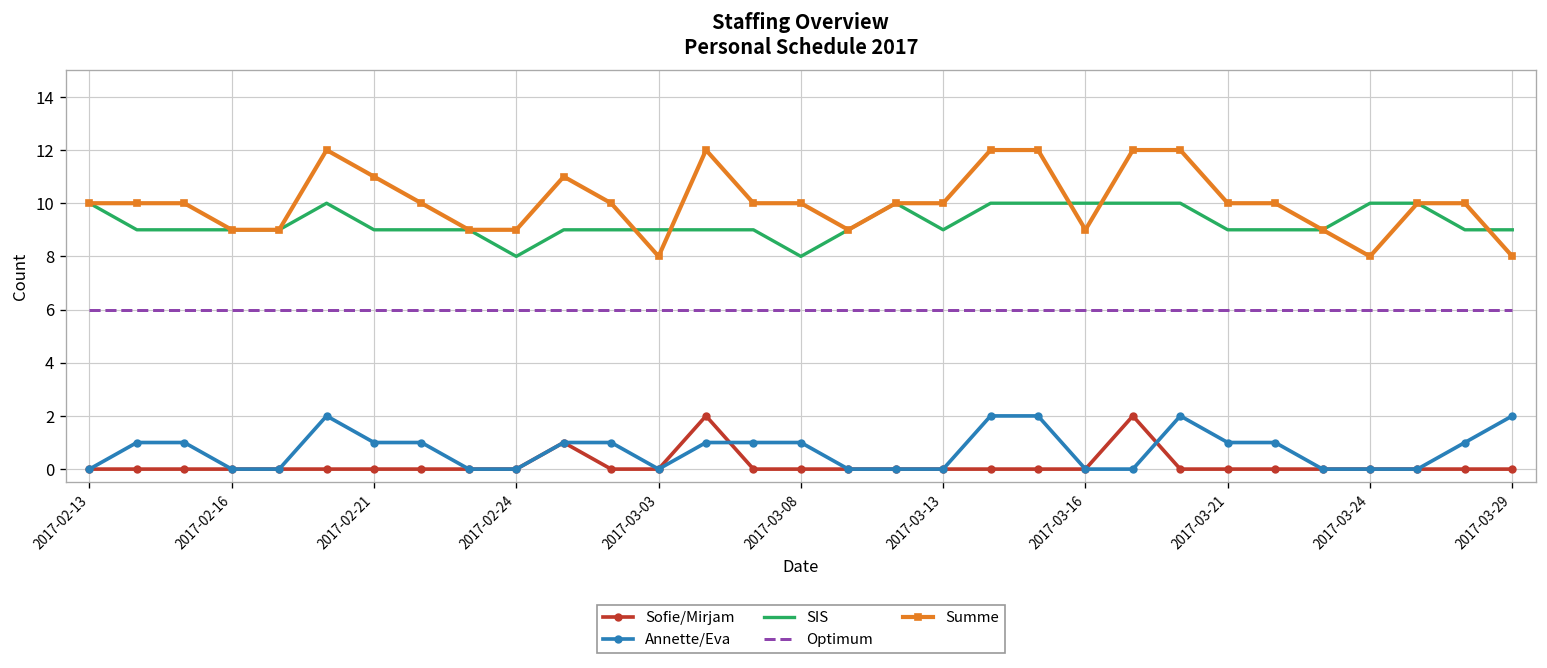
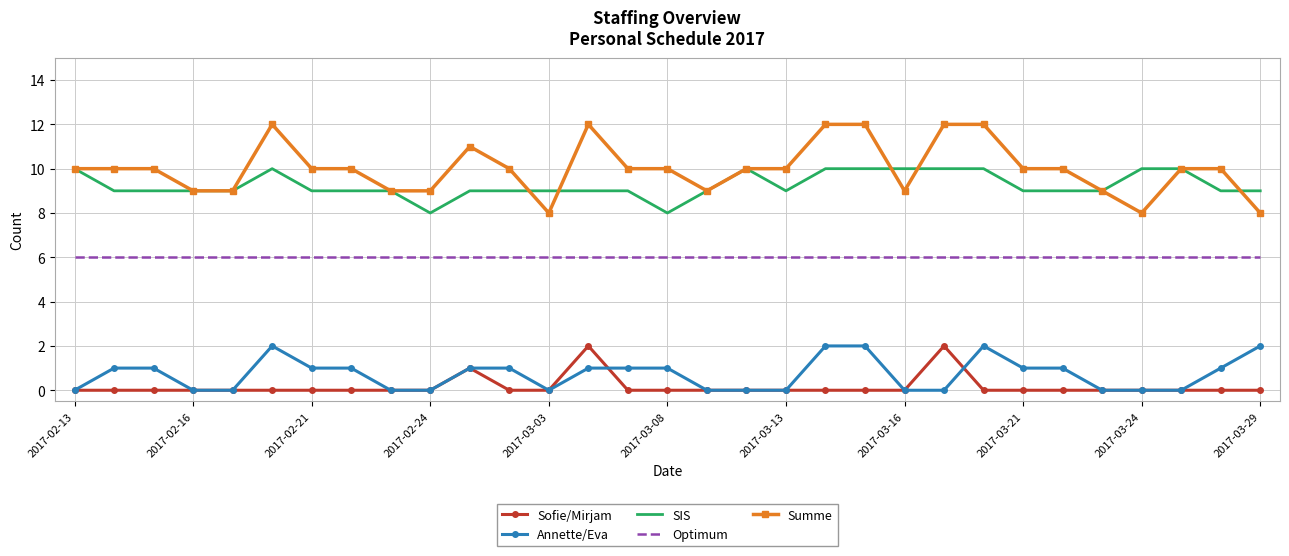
  {
    "Sofie/Mirjam": {
      "2017-02-21": 0,
      "2017-03-08": 0,
      "2017-03-21": 0,
      "2017-03-29": 0
    },
    "Annette/Eva": {
      "2017-02-21": 1,
      "2017-03-08": 1,
      "2017-03-21": 1,
      "2017-03-29": 2
    },
    "SIS": {
      "2017-02-21": 9,
      "2017-02-24": 8,
      "2017-03-03": 9,
      "2017-03-08": 8,
      "2017-03-13": 9,
      "2017-03-16": 10,
      "2017-03-21": 9,
      "2017-03-24": 10,
      "2017-03-29": 9
    },
    "Optimum": {
      "2017-02-13": 6,
      "2017-02-16": 6,
      "2017-02-21": 6,
      "2017-02-24": 6,
      "2017-03-03": 6,
      "2017-03-08": 6,
      "2017-03-13": 6,
      "2017-03-16": 6,
      "2017-03-21": 6,
      "2017-03-24": 6,
      "2017-03-29": 6
    },
    "Summe": {
-     "2017-02-21": 11,
+     "2017-02-21": 10,
      "2017-02-24": 9,
      "2017-03-03": 8,
      "2017-03-08": 10,
      "2017-03-13": 10,
      "2017-03-16": 9,
      "2017-03-21": 10,
      "2017-03-24": 8,
      "2017-03-29": 8
    }
  }
